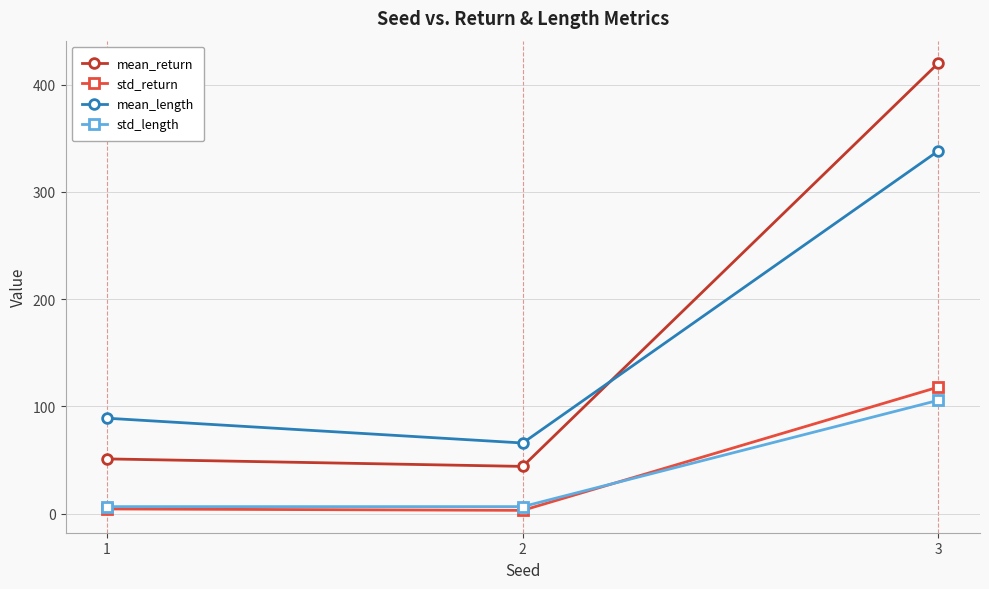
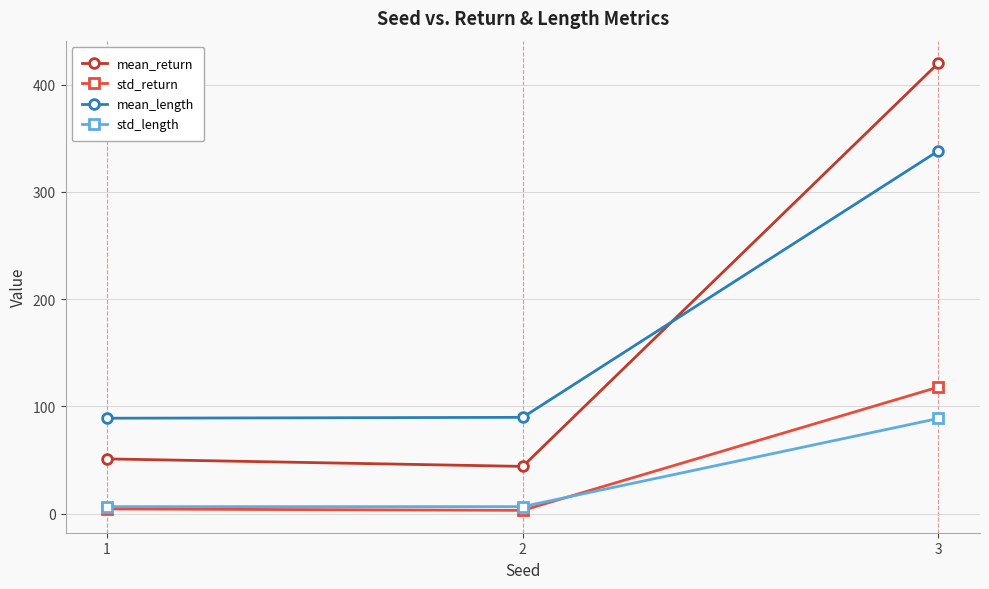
  {
    "mean_length": {
      "1": 89,
-     "2": 66,
+     "2": 90,
      "3": 338
    },
    "std_length": {
      "2": 6,
-     "3": 106
+     "3": 89
    }
  }
